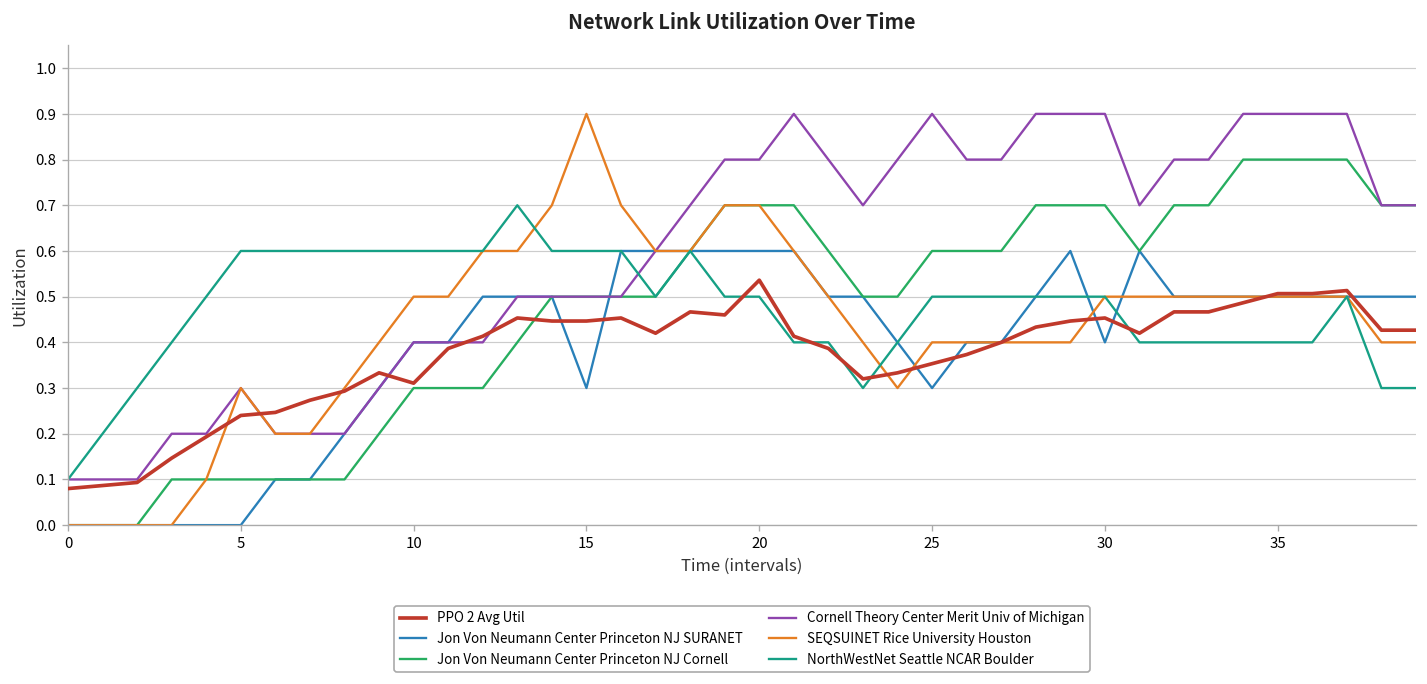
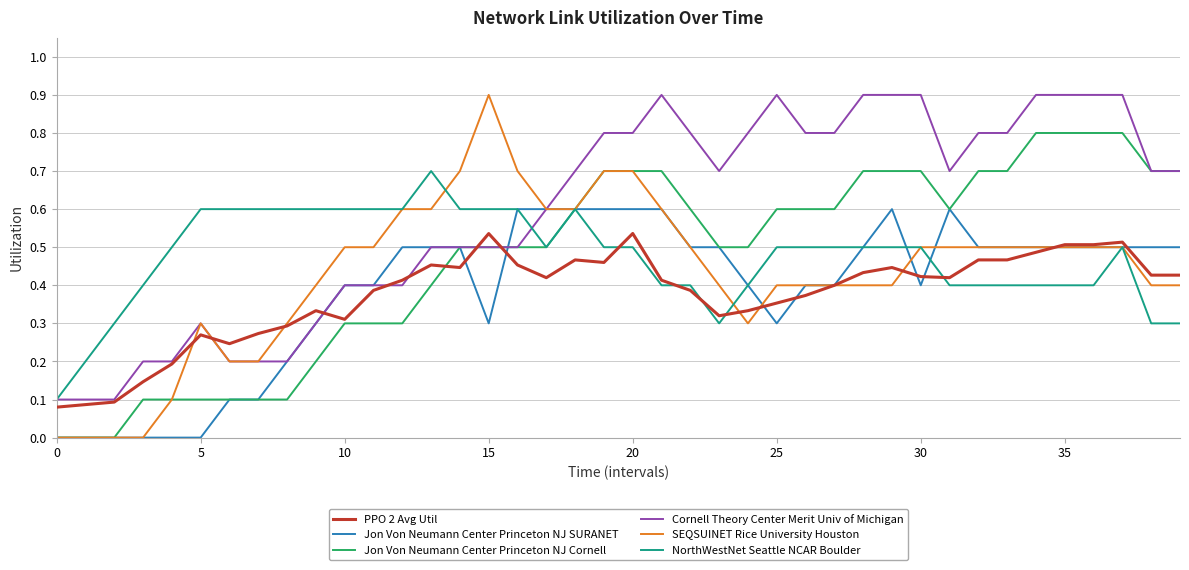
  {
    "PPO 2 Avg Util": {
      "0": 0.08,
-     "5": 0.24,
+     "5": 0.27,
      "10": 0.31,
-     "15": 0.45,
+     "15": 0.54,
      "20": 0.54,
      "25": 0.35,
-     "30": 0.45
+     "30": 0.42
    },
    "Jon Von Neumann Center Princeton NJ SURANET": {
      "5": 0.00,
      "15": 0.30,
      "20": 0.60,
      "25": 0.30,
      "30": 0.40
    },
    "Cornell Theory Center Merit Univ of Michigan": {
      "20": 0.80,
      "25": 0.90,
      "30": 0.90,
      "35": 0.90
    },
    "SEQSUINET Rice University Houston": {
      "10": 0.50,
      "15": 0.90,
      "25": 0.40
    }
  }
